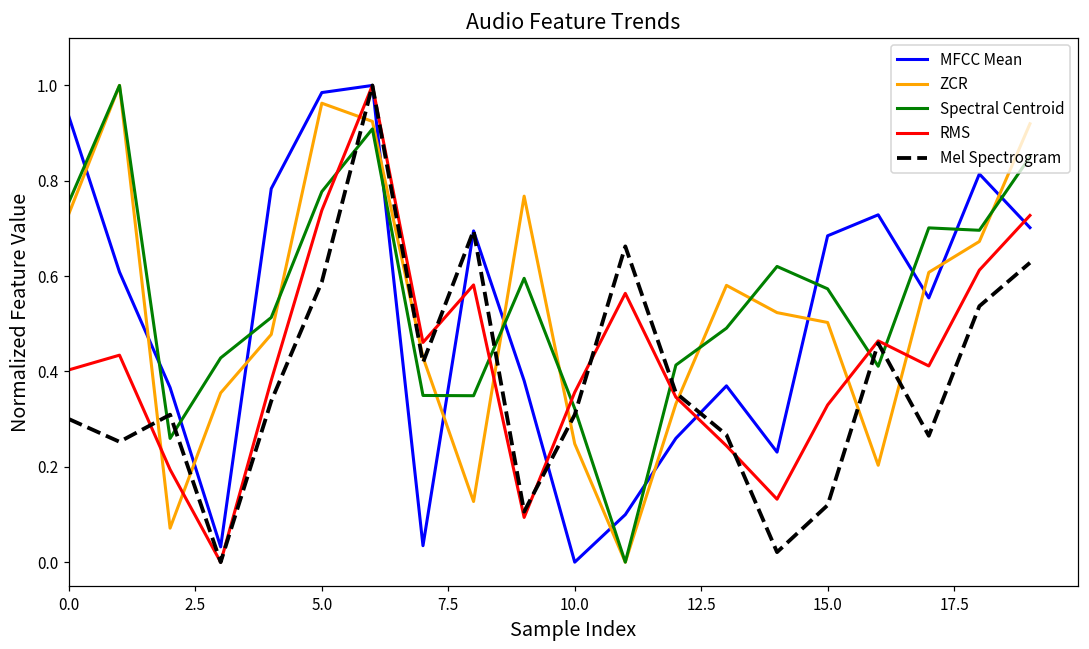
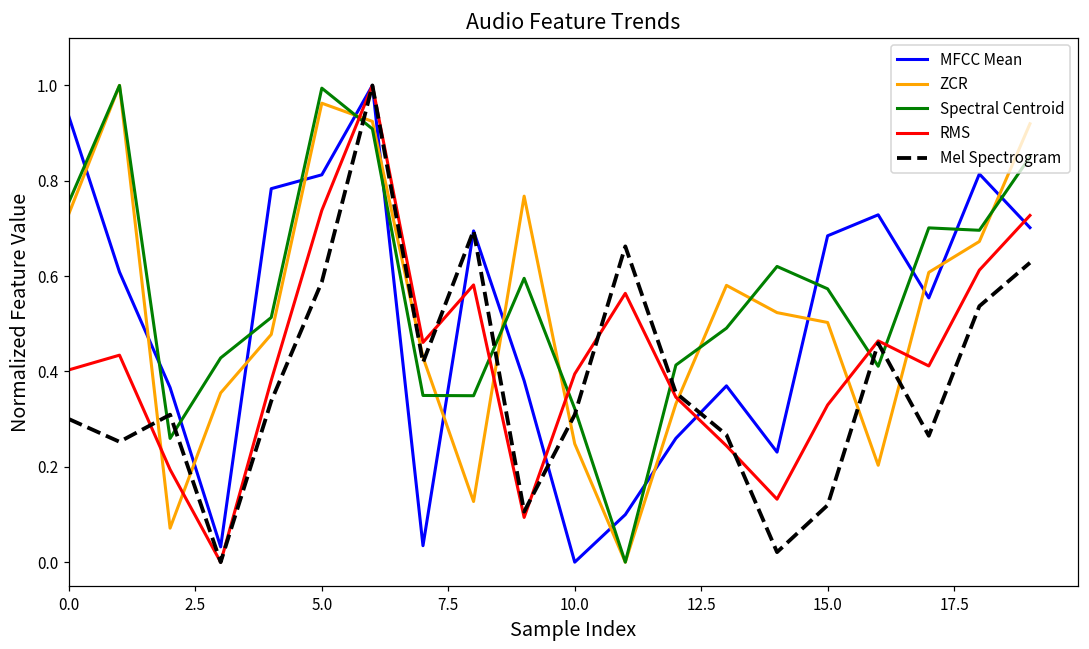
  {
    "MFCC Mean": {
      "0.0": 0.93,
-     "5.0": 0.99,
+     "5.0": 0.81,
      "10.0": 0.00,
      "15.0": 0.68
    },
    "ZCR": {
      "0.0": 0.73,
      "5.0": 0.96,
      "10.0": 0.25,
      "15.0": 0.50
    },
    "Spectral Centroid": {
      "0.0": 0.76,
-     "5.0": 0.78,
+     "5.0": 0.99,
      "10.0": 0.32,
      "15.0": 0.57
    },
    "RMS": {
      "0.0": 0.40,
      "5.0": 0.74,
-     "10.0": 0.36,
+     "10.0": 0.39,
      "15.0": 0.33
    },
    "Mel Spectrogram": {
      "0.0": 0.30,
      "5.0": 0.59,
      "10.0": 0.31,
      "15.0": 0.12
    }
  }
